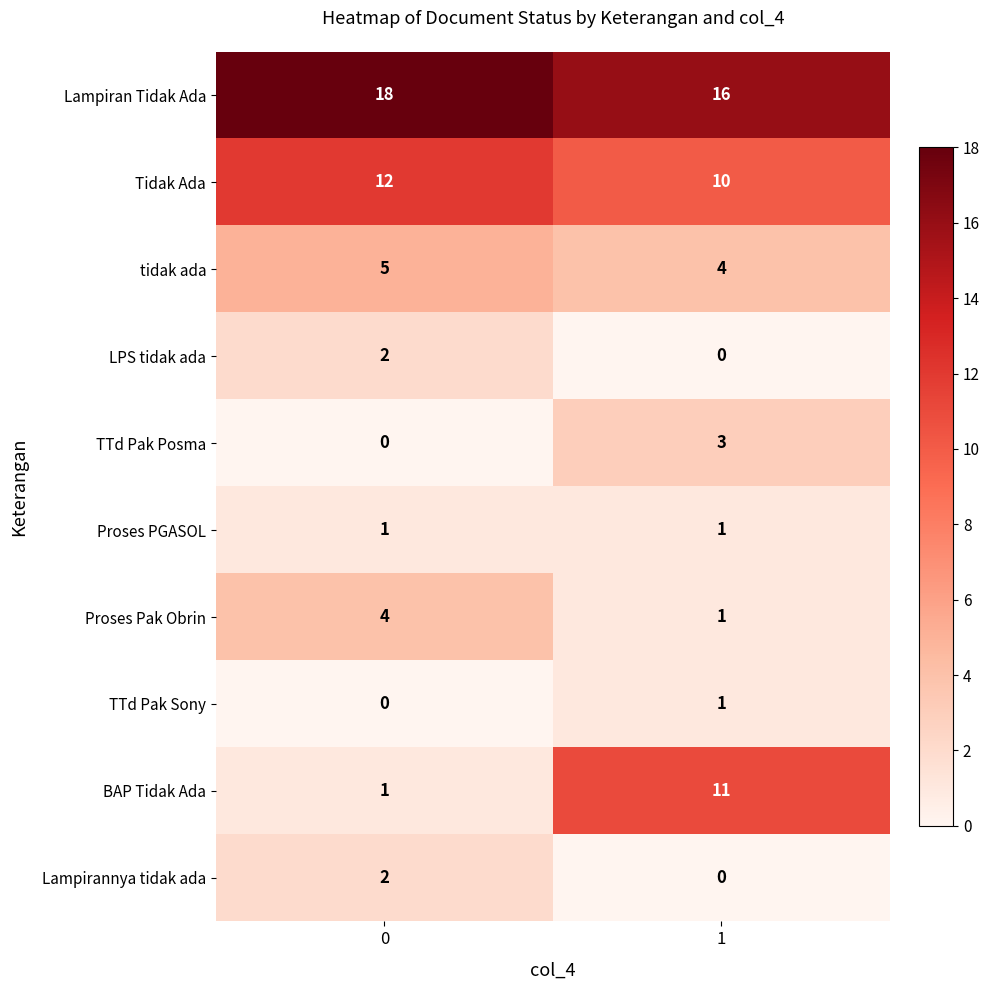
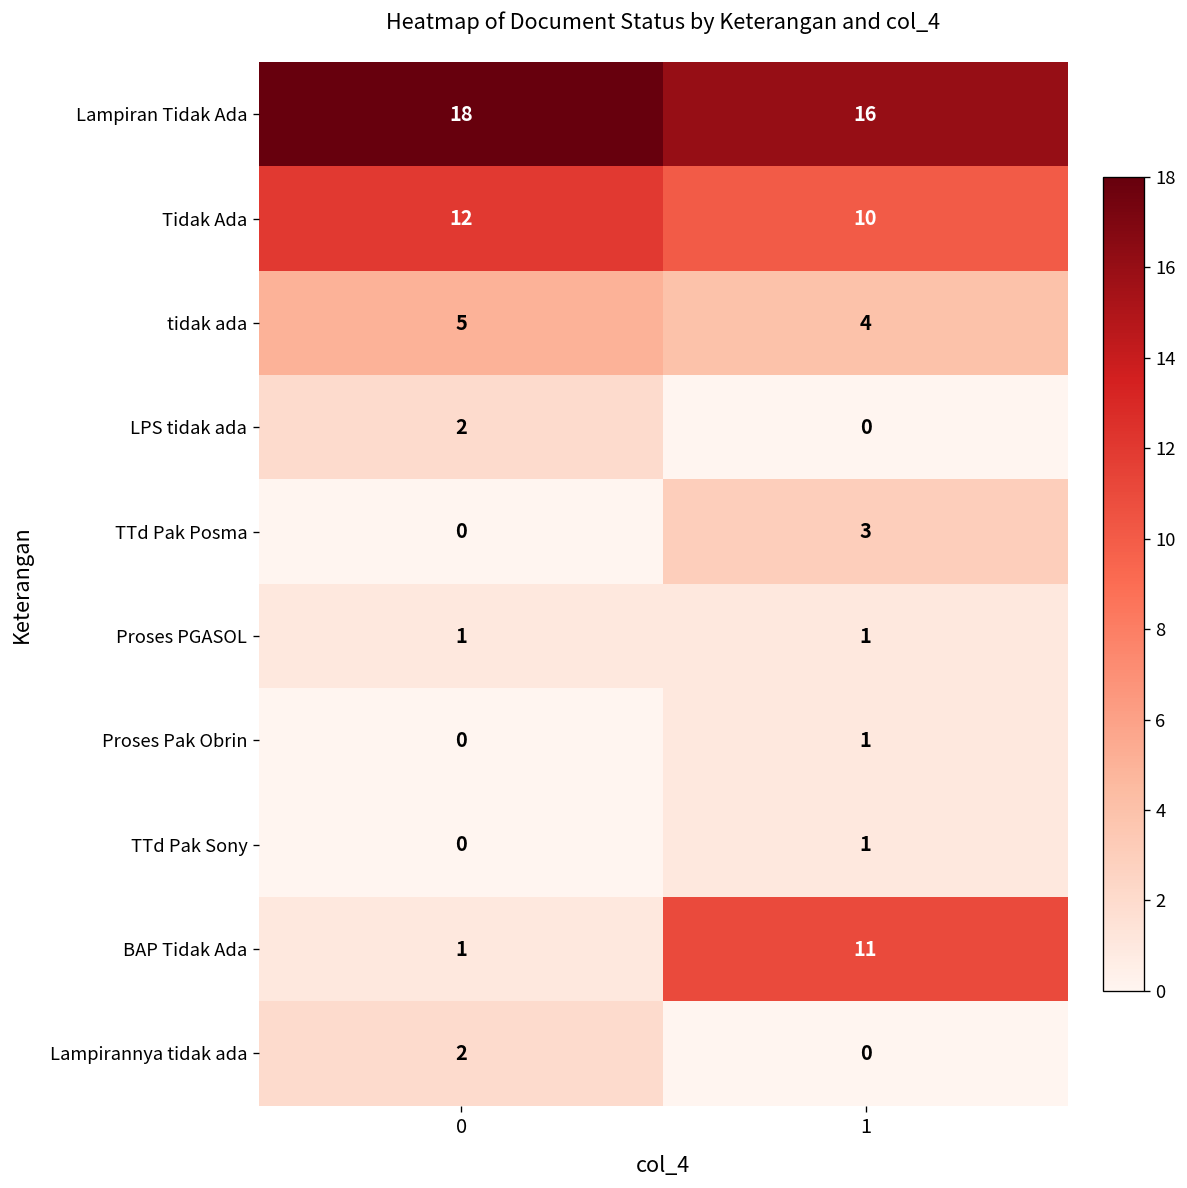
  {
    "Lampiran Tidak Ada": {
      "0": 18,
      "1": 16
    },
    "Tidak Ada": {
      "0": 12,
      "1": 10
    },
    "tidak ada": {
      "0": 5,
      "1": 4
    },
    "LPS tidak ada": {
      "0": 2,
      "1": 0
    },
    "TTd Pak Posma": {
      "0": 0,
      "1": 3
    },
    "Proses PGASOL": {
      "0": 1,
      "1": 1
    },
    "Proses Pak Obrin": {
-     "0": 4,
+     "0": 0,
      "1": 1
    },
    "TTd Pak Sony": {
      "0": 0,
      "1": 1
    },
    "BAP Tidak Ada": {
      "0": 1,
      "1": 11
    },
    "Lampirannya tidak ada": {
      "0": 2,
      "1": 0
    }
  }
